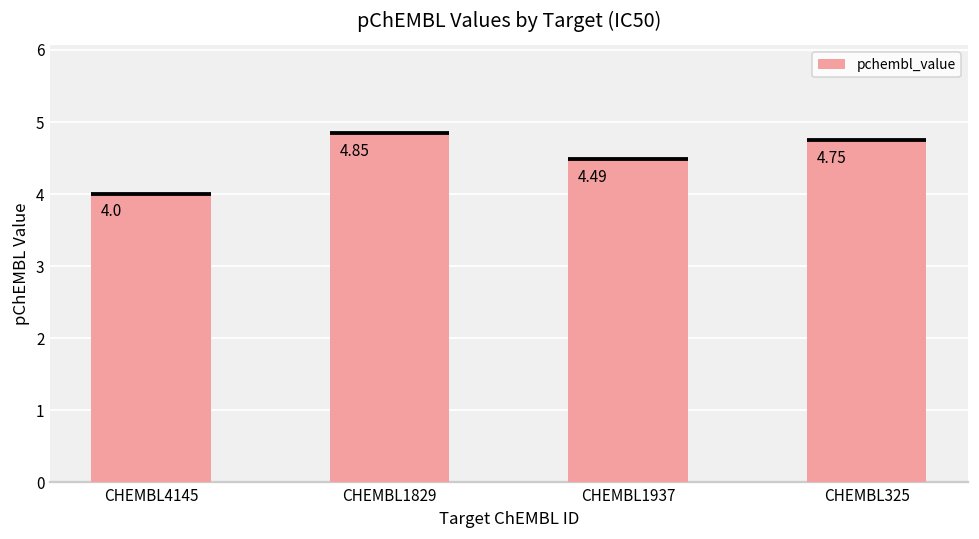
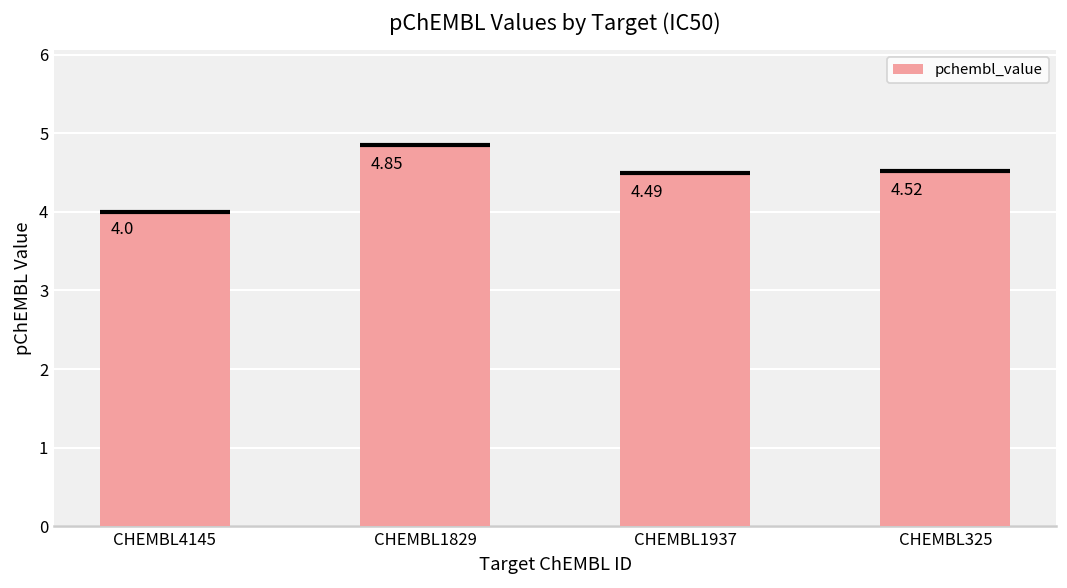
  {
    "CHEMBL4145": 4.0,
    "CHEMBL1829": 4.85,
    "CHEMBL1937": 4.49,
-   "CHEMBL325": 4.75
+   "CHEMBL325": 4.52
  }
